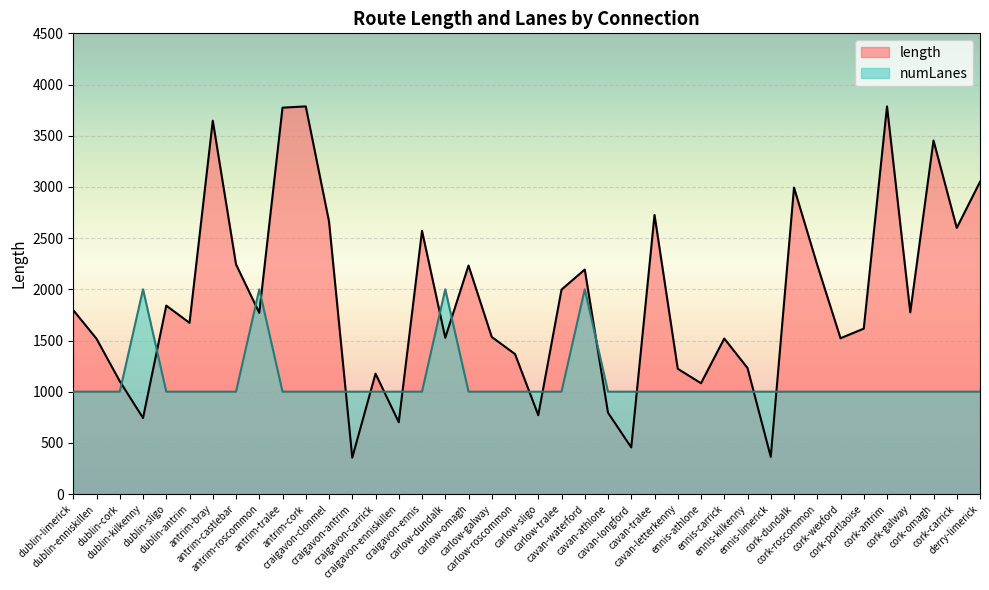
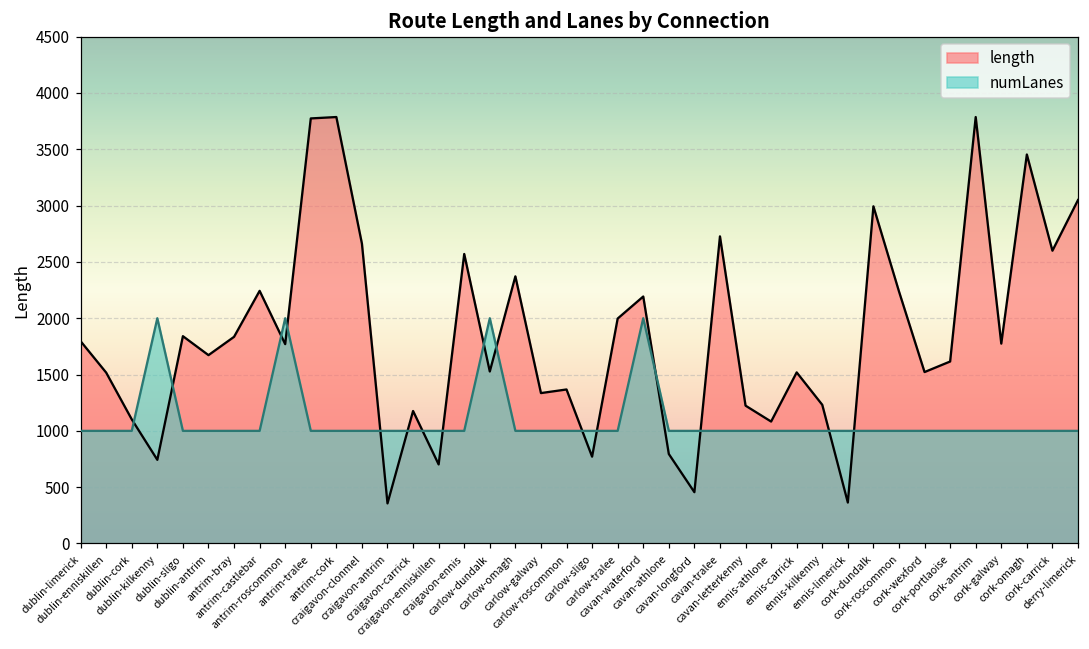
  {
    "length": {
      "dublin-limerick": 1800,
      "dublin-enniskillen": 1520,
      "dublin-cork": 1100,
      "dublin-kilkenny": 740,
      "dublin-sligo": 1840,
      "dublin-antrim": 1670,
-     "antrim-bray": 3650,
+     "antrim-bray": 1830,
      "antrim-castlebar": 2240,
      "antrim-roscommon": 1770,
      "antrim-tralee": 3770,
      "antrim-cork": 3790,
      "craigavon-clonmel": 2660,
      "craigavon-antrim": 360,
      "craigavon-carrick": 1180,
      "craigavon-enniskillen": 700,
      "craigavon-ennis": 2570,
      "carlow-dundalk": 1530,
-     "carlow-omagh": 2230,
-     "carlow-galway": 1530,
+     "carlow-omagh": 2370,
+     "carlow-galway": 1340,
      "carlow-roscommon": 1370,
      "carlow-sligo": 770,
      "carlow-tralee": 2000,
      "cavan-waterford": 2190,
      "cavan-athlone": 790,
      "cavan-longford": 460,
      "cavan-tralee": 2730,
      "cavan-letterkenny": 1220,
      "ennis-athlone": 1080,
      "ennis-carrick": 1520,
      "ennis-kilkenny": 1230,
      "ennis-limerick": 360,
      "cork-dundalk": 2990,
      "cork-roscommon": 2240,
      "cork-wexford": 1520,
      "cork-portlaoise": 1620,
      "cork-antrim": 3790,
      "cork-galway": 1770,
      "cork-omagh": 3450,
      "cork-carrick": 2600,
      "derry-limerick": 3050
    },
    "numLanes": {
      "dublin-limerick": 1000,
      "dublin-enniskillen": 1000,
      "dublin-cork": 1000,
      "dublin-kilkenny": 2000,
      "dublin-sligo": 1000,
      "dublin-antrim": 1000,
      "antrim-bray": 1000,
      "antrim-castlebar": 1000,
      "antrim-roscommon": 2000,
      "antrim-tralee": 1000,
      "antrim-cork": 1000,
      "craigavon-clonmel": 1000,
      "craigavon-antrim": 1000,
      "craigavon-carrick": 1000,
      "craigavon-enniskillen": 1000,
      "craigavon-ennis": 1000,
      "carlow-dundalk": 2000,
      "carlow-omagh": 1000,
      "carlow-galway": 1000,
      "carlow-roscommon": 1000,
      "carlow-sligo": 1000,
      "carlow-tralee": 1000,
      "cavan-waterford": 2000,
      "cavan-athlone": 1000,
      "cavan-longford": 1000,
      "cavan-tralee": 1000,
      "cavan-letterkenny": 1000,
      "ennis-athlone": 1000,
      "ennis-carrick": 1000,
      "ennis-kilkenny": 1000,
      "ennis-limerick": 1000,
      "cork-dundalk": 1000,
      "cork-roscommon": 1000,
      "cork-wexford": 1000,
      "cork-portlaoise": 1000,
      "cork-antrim": 1000,
      "cork-galway": 1000,
      "cork-omagh": 1000,
      "cork-carrick": 1000,
      "derry-limerick": 1000
    }
  }
